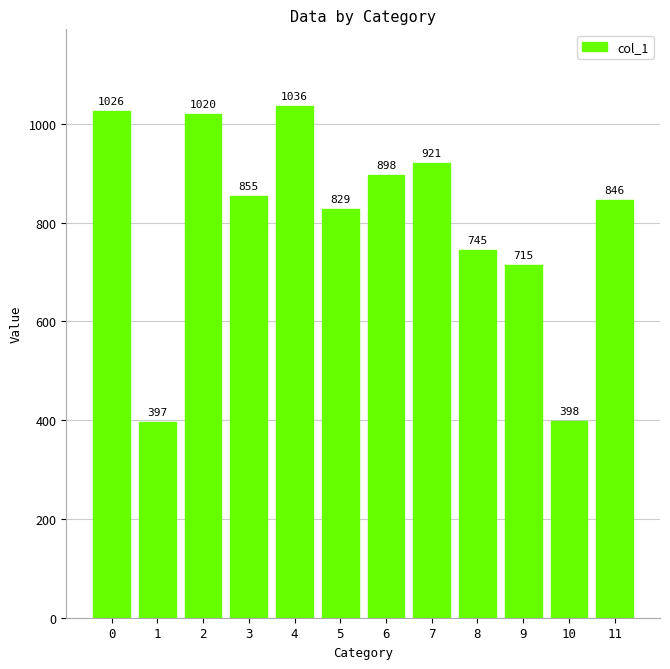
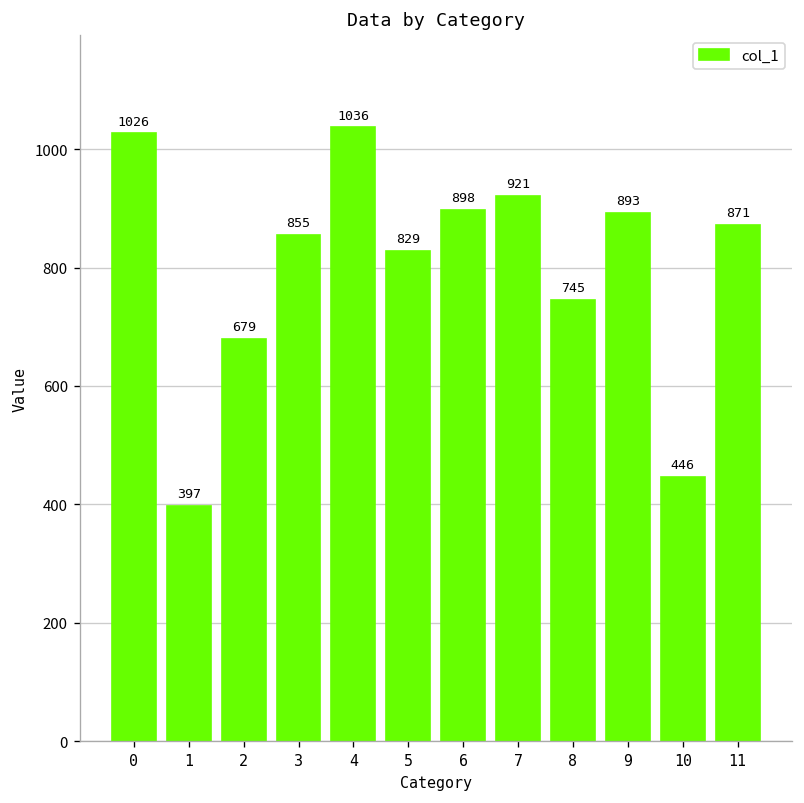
  {
    "0": 1026,
    "1": 397,
-   "2": 1020,
+   "2": 679,
    "3": 855,
    "4": 1036,
    "5": 829,
    "6": 898,
    "7": 921,
    "8": 745,
-   "9": 715,
-   "10": 398,
-   "11": 846
+   "9": 893,
+   "10": 446,
+   "11": 871
  }
